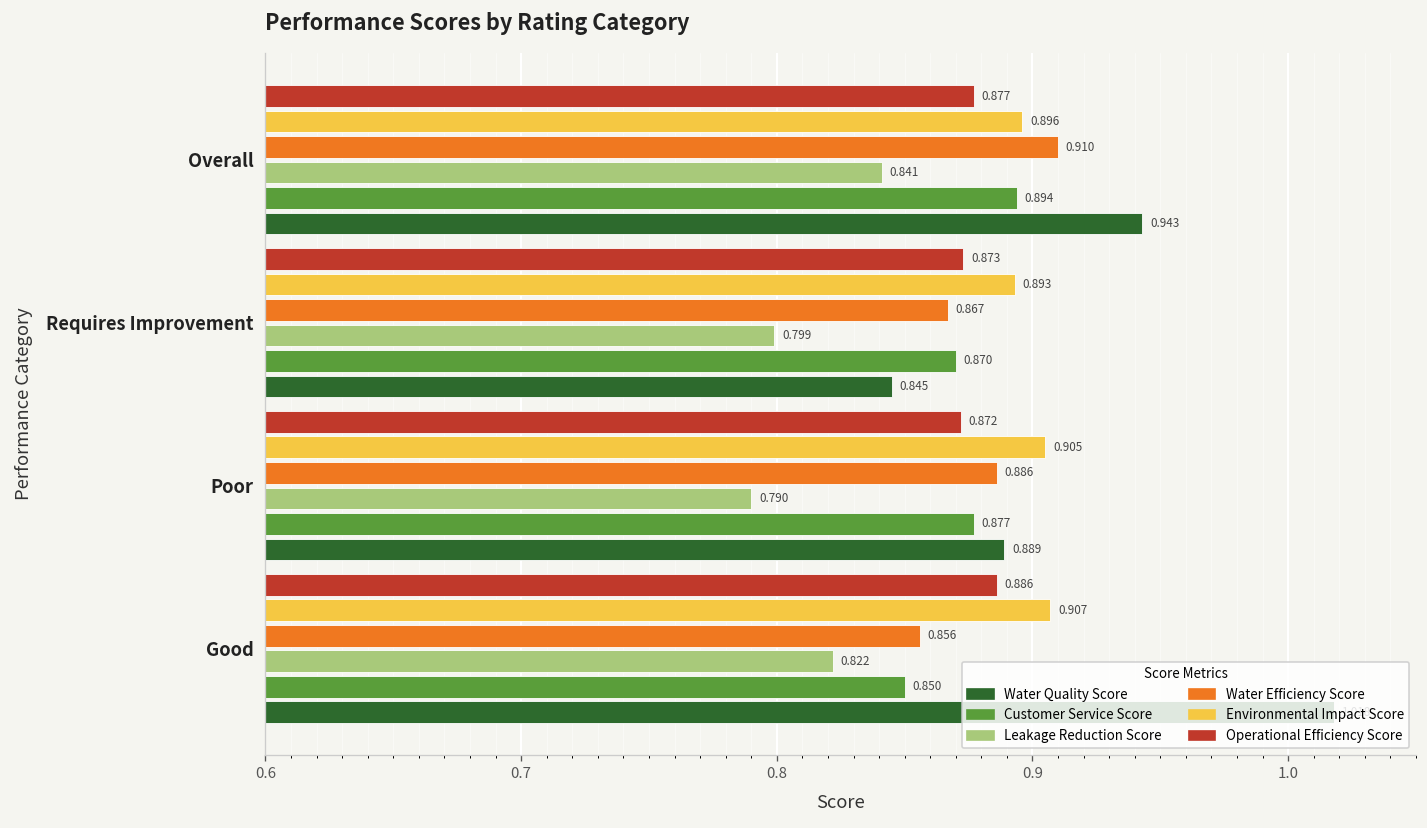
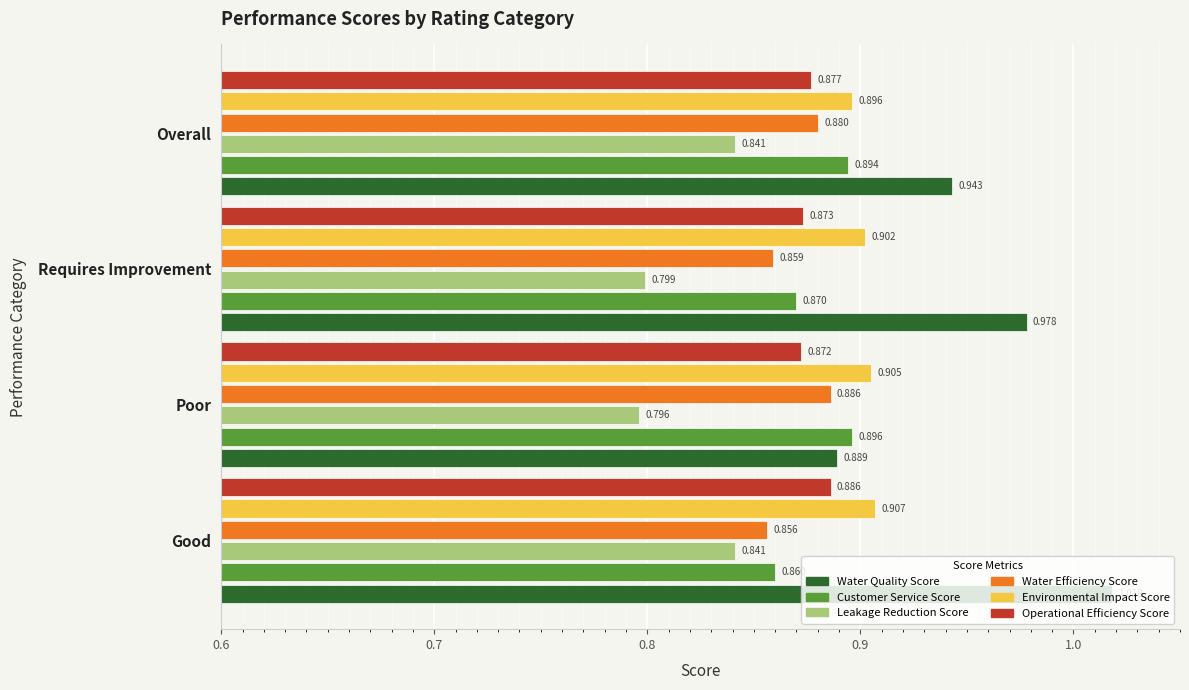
  {
    "Water Quality Score": {
      "Overall": 0.943,
-     "Requires Improvement": 0.845,
+     "Requires Improvement": 0.978,
      "Poor": 0.889
    },
    "Customer Service Score": {
      "Overall": 0.894,
      "Requires Improvement": 0.870,
-     "Poor": 0.877,
-     "Good": 0.85
+     "Poor": 0.896,
+     "Good": 0.86
    },
    "Leakage Reduction Score": {
      "Overall": 0.841,
      "Requires Improvement": 0.799,
-     "Poor": 0.790,
-     "Good": 0.822
+     "Poor": 0.796,
+     "Good": 0.841
    },
    "Water Efficiency Score": {
-     "Overall": 0.910,
-     "Requires Improvement": 0.867,
+     "Overall": 0.880,
+     "Requires Improvement": 0.859,
      "Poor": 0.886,
      "Good": 0.856
    },
    "Environmental Impact Score": {
      "Overall": 0.896,
-     "Requires Improvement": 0.893,
+     "Requires Improvement": 0.902,
      "Poor": 0.905,
      "Good": 0.907
    },
    "Operational Efficiency Score": {
      "Overall": 0.877,
      "Requires Improvement": 0.873,
      "Poor": 0.872,
      "Good": 0.886
    }
  }
